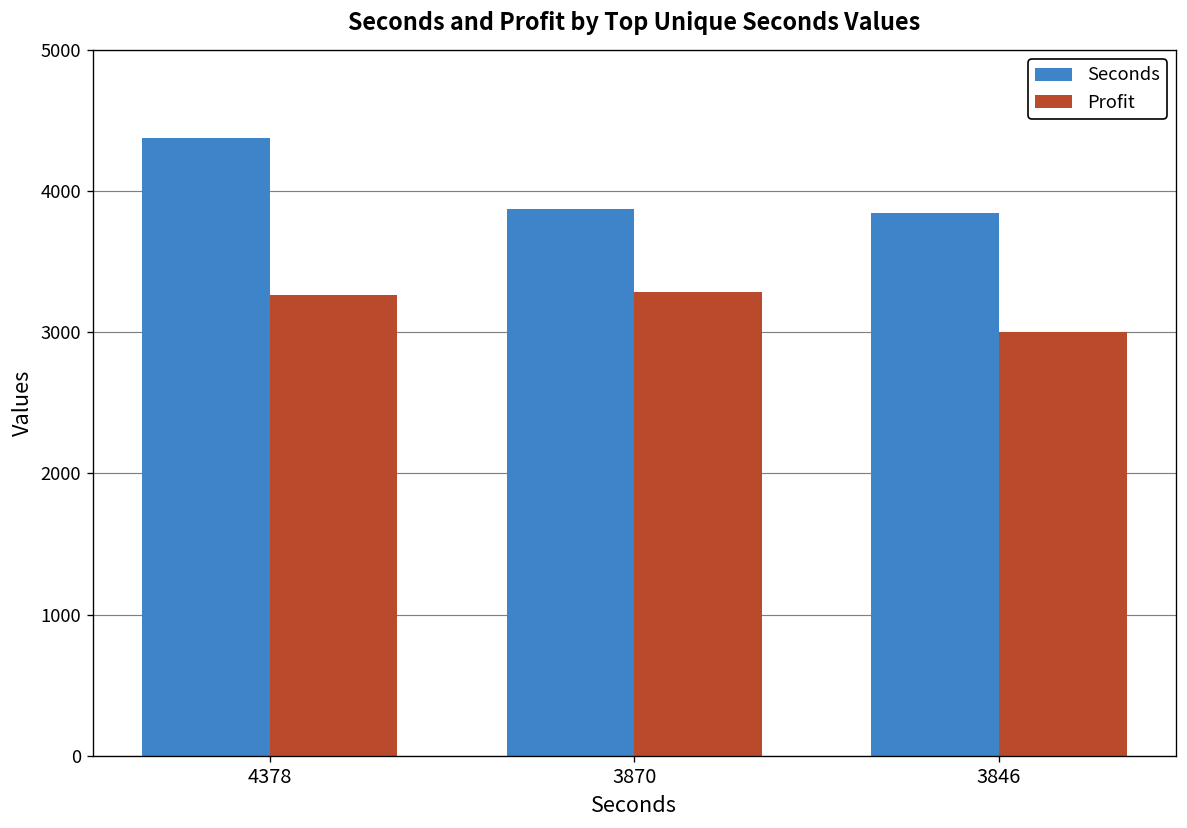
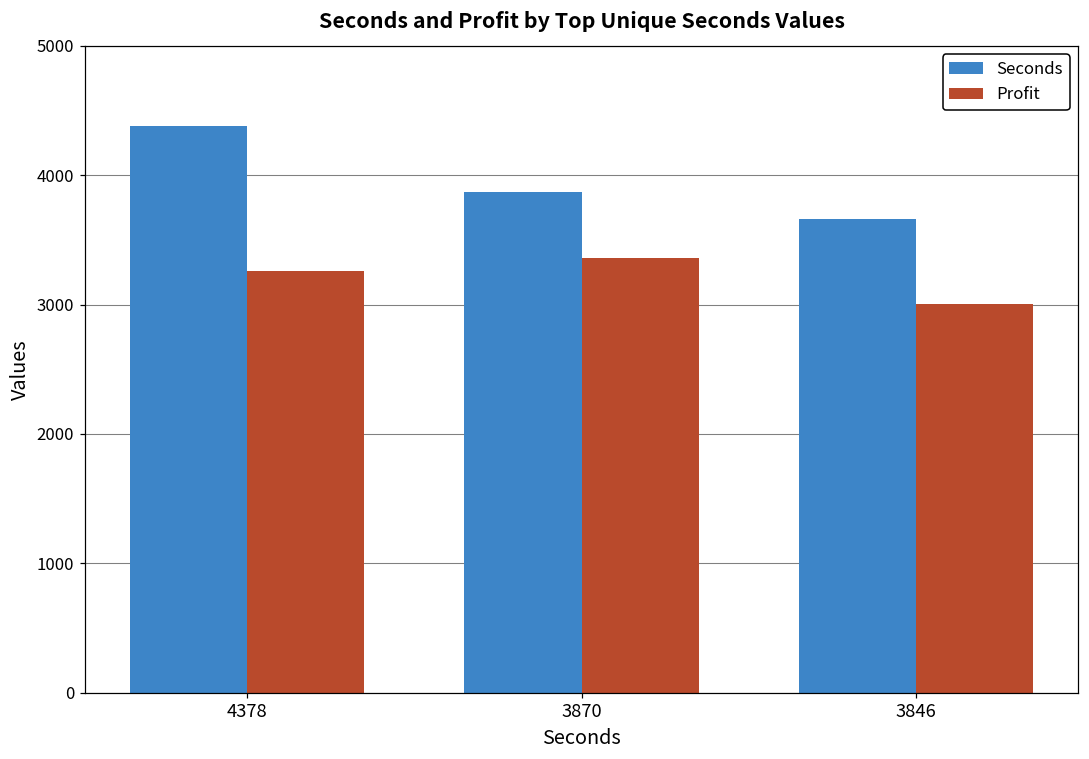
  {
    "Seconds": {
      "4378": 4380,
      "3870": 3870,
-     "3846": 3850
+     "3846": 3660
    },
    "Profit": {
      "4378": 3260,
-     "3870": 3280,
+     "3870": 3360,
      "3846": 3010
    }
  }
